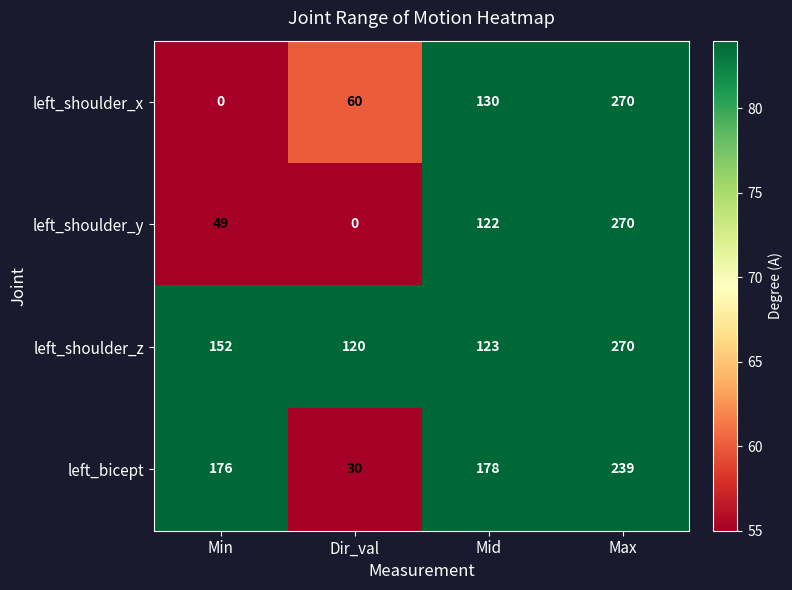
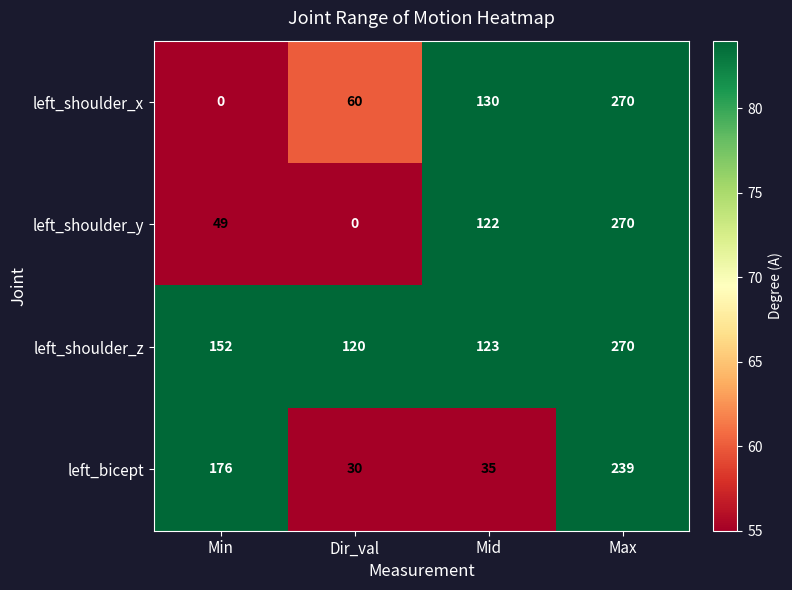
  {
    "left_shoulder_x": {
      "Min": 0,
      "Dir_val": 60,
      "Mid": 130,
      "Max": 270
    },
    "left_shoulder_y": {
      "Min": 49,
      "Dir_val": 0,
      "Mid": 122,
      "Max": 270
    },
    "left_shoulder_z": {
      "Min": 152,
      "Dir_val": 120,
      "Mid": 123,
      "Max": 270
    },
    "left_bicept": {
      "Min": 176,
      "Dir_val": 30,
-     "Mid": 178,
+     "Mid": 35,
      "Max": 239
    }
  }
